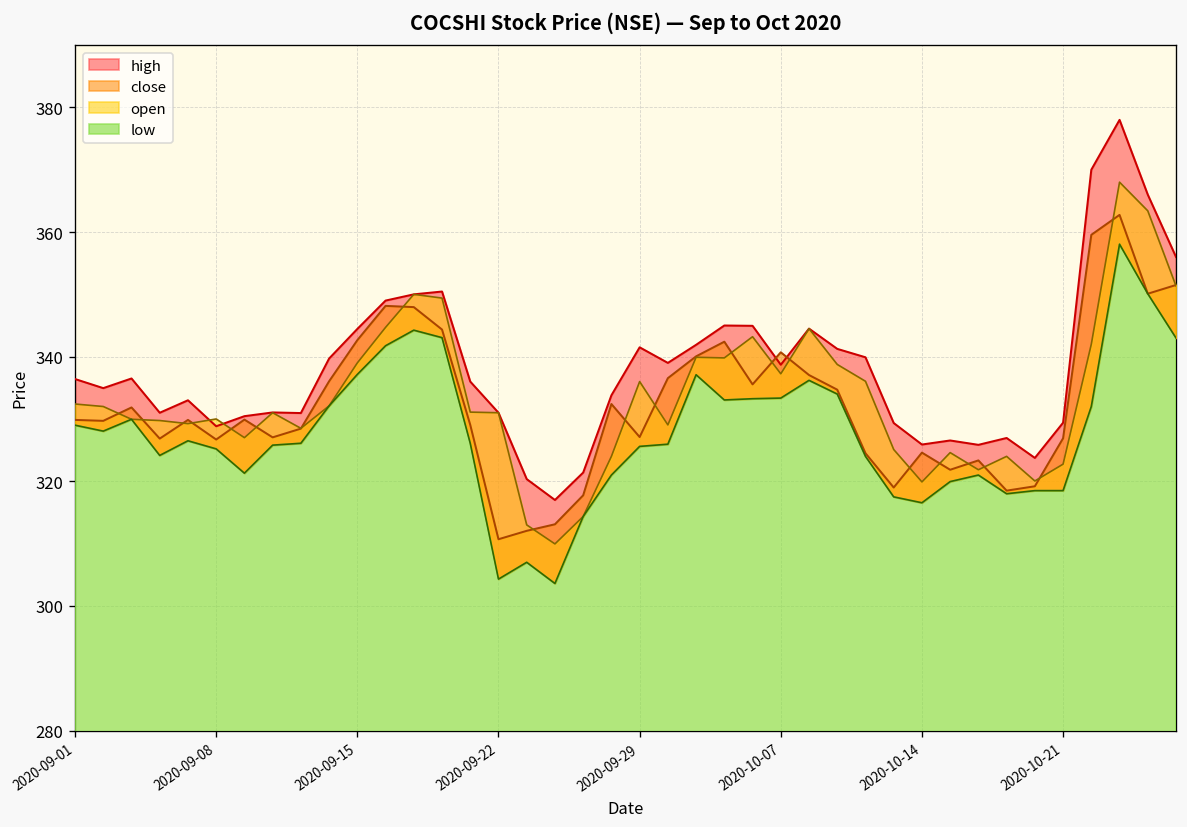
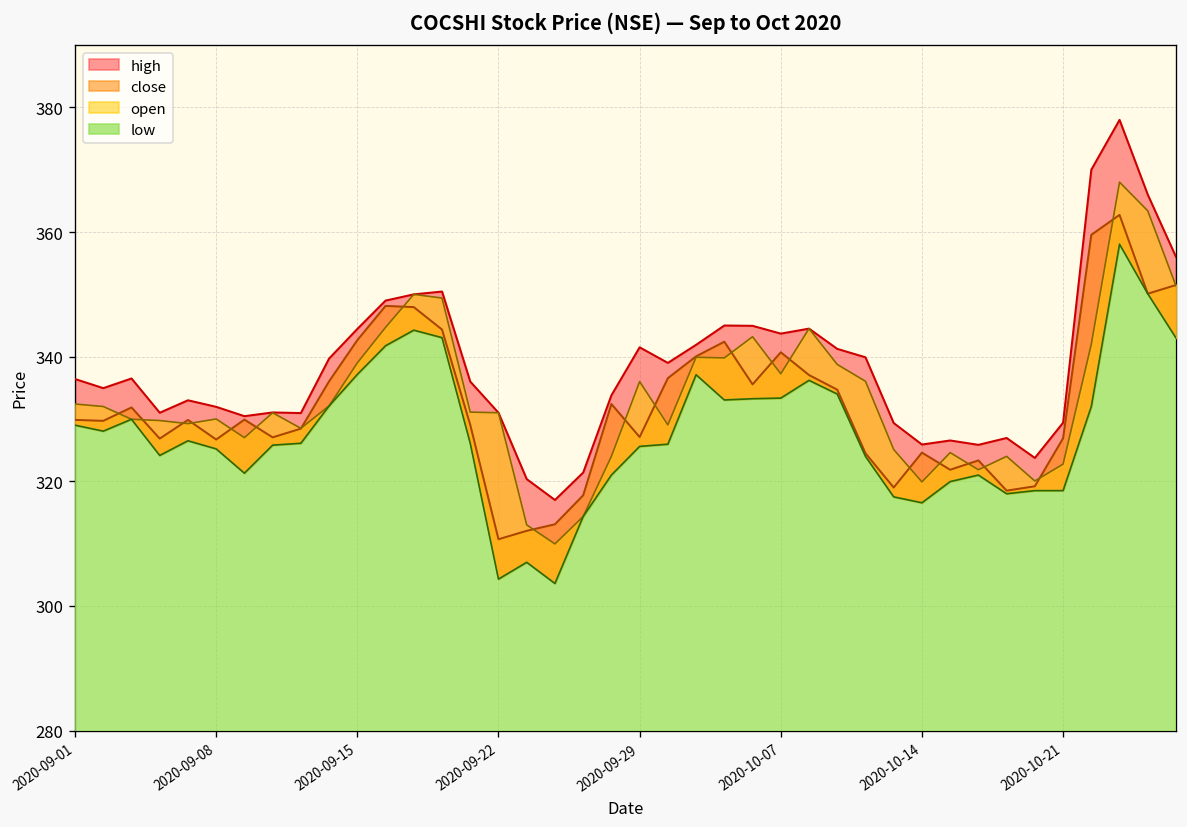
  {
    "high": {
      "2020-09-01": 336,
-     "2020-09-08": 329,
+     "2020-09-08": 332,
      "2020-09-15": 344,
      "2020-09-29": 342,
-     "2020-10-07": 339,
+     "2020-10-07": 344,
      "2020-10-14": 326,
      "2020-10-21": 329
    },
    "low": {
      "2020-09-01": 329,
      "2020-09-08": 325,
      "2020-09-15": 337,
      "2020-09-22": 304,
      "2020-09-29": 326,
      "2020-10-07": 333,
      "2020-10-14": 317,
      "2020-10-21": 319
    }
  }
